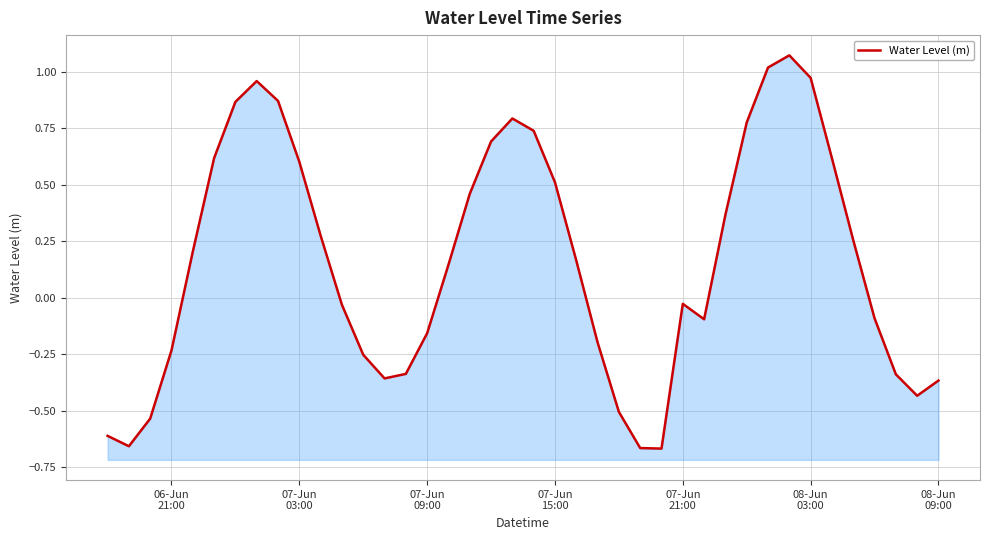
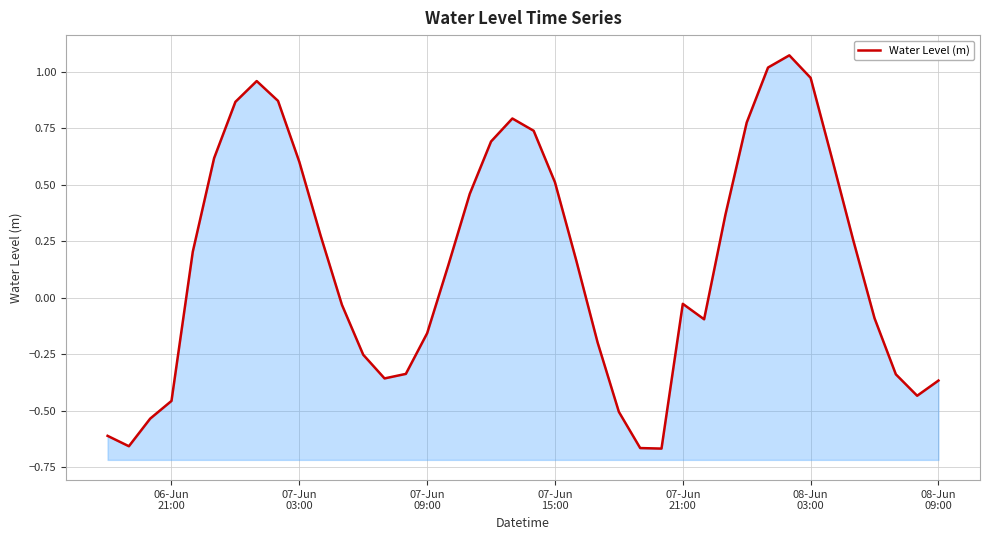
  {
-   "06-Jun 21:00": -0.23,
+   "06-Jun 21:00": -0.46,
    "07-Jun 03:00": 0.60,
    "07-Jun 09:00": -0.16,
    "07-Jun 15:00": 0.51,
    "07-Jun 21:00": -0.03,
    "08-Jun 03:00": 0.97,
    "08-Jun 09:00": -0.37
  }
